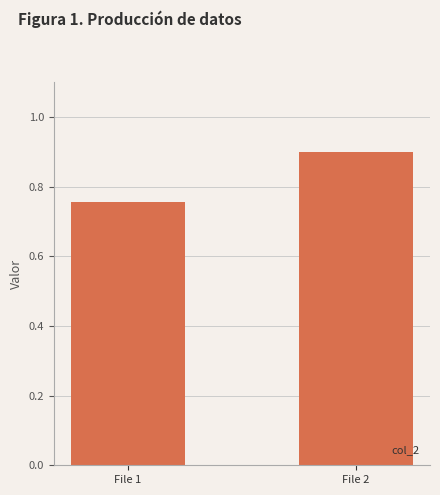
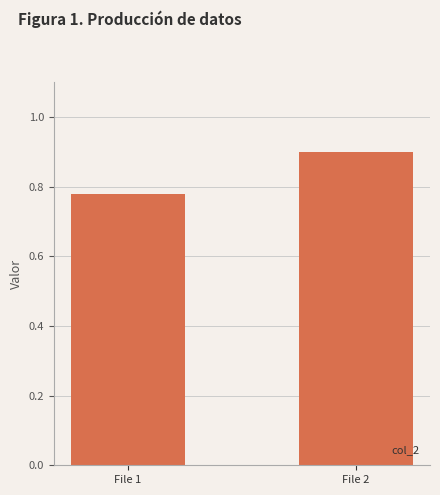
  {
-   "File 1": 0.76,
+   "File 1": 0.78,
    "File 2": 0.90
  }
